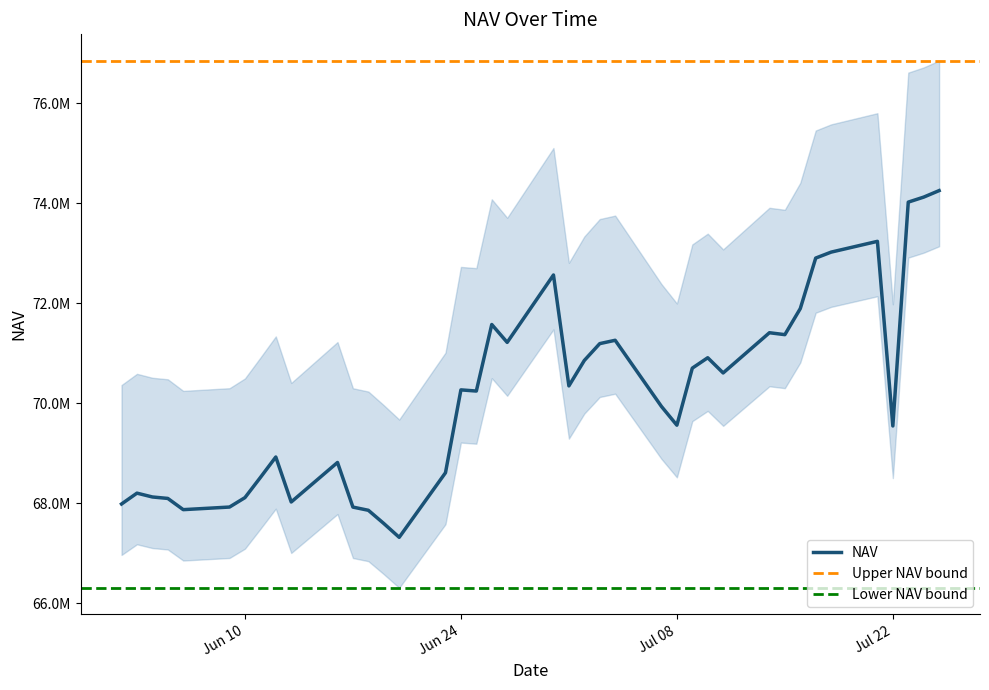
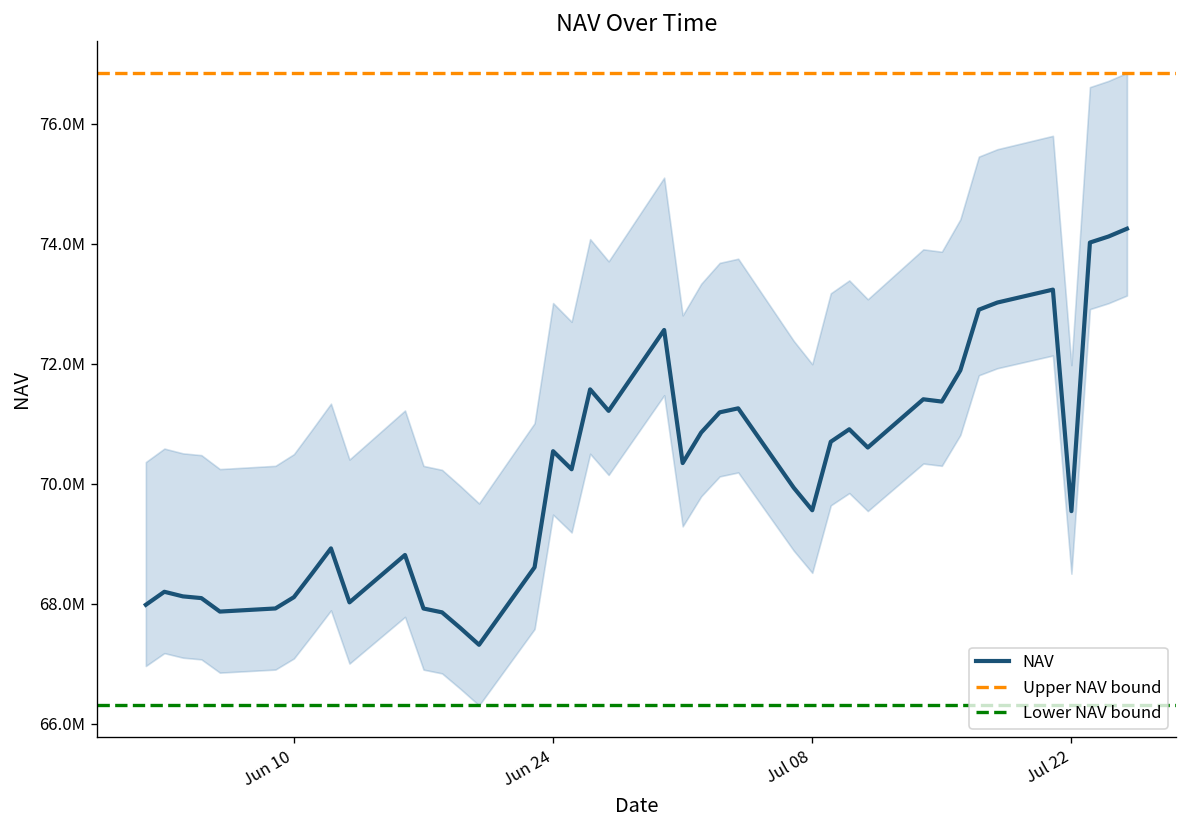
  {
    "NAV": {
      "Jun 10": 68100000,
-     "Jun 24": 70300000,
+     "Jun 24": 70500000,
      "Jul 08": 69600000,
      "Jul 22": 69500000
    }
  }
